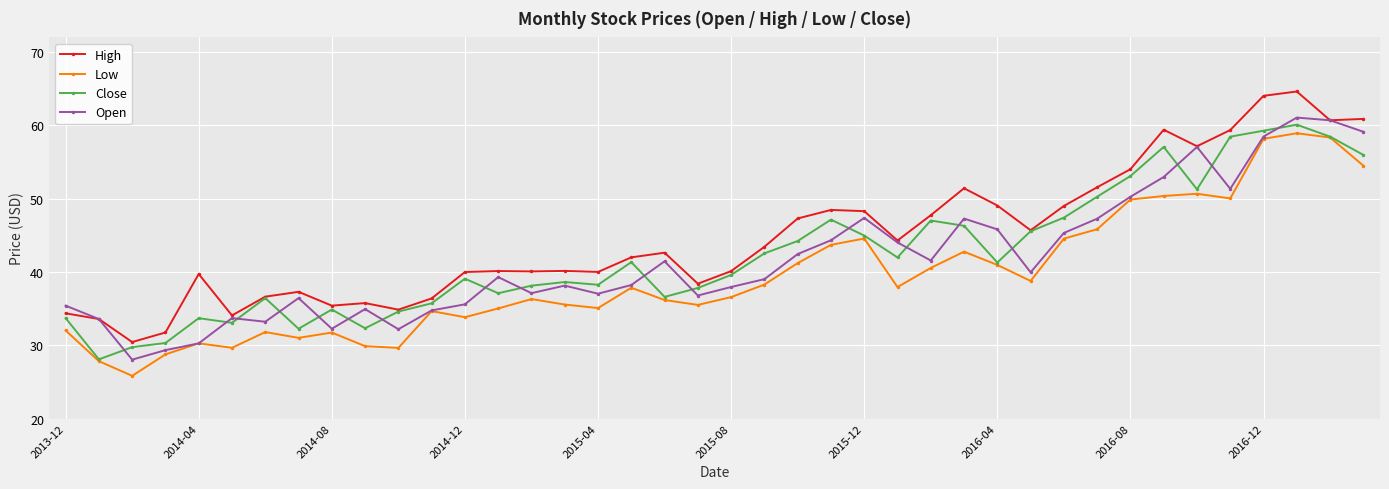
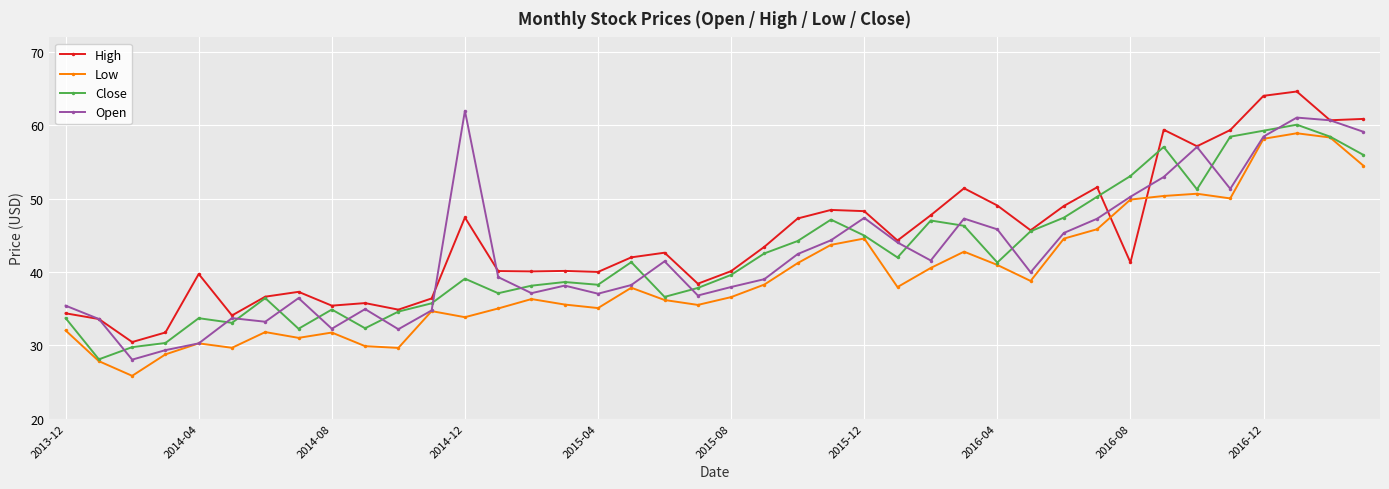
  {
    "High": {
      "2013-12": 34,
      "2014-04": 40,
      "2014-08": 35,
-     "2014-12": 40,
+     "2014-12": 47,
      "2015-04": 40,
      "2015-08": 40,
      "2015-12": 48,
      "2016-04": 49,
-     "2016-08": 54,
+     "2016-08": 41,
      "2016-12": 64
    },
    "Low": {
      "2013-12": 32,
      "2014-08": 32,
      "2014-12": 34,
      "2015-04": 35,
      "2015-08": 37,
      "2015-12": 45,
      "2016-08": 50
    },
    "Close": {
      "2013-12": 34,
      "2014-04": 34,
      "2014-08": 35,
      "2014-12": 39,
      "2015-04": 38,
      "2015-08": 40,
      "2015-12": 45,
      "2016-08": 53,
      "2016-12": 59
    },
    "Open": {
      "2013-12": 35,
      "2014-08": 32,
-     "2014-12": 36,
+     "2014-12": 62,
      "2015-04": 37,
      "2015-08": 38,
      "2015-12": 47,
      "2016-04": 46,
      "2016-08": 50
    }
  }
